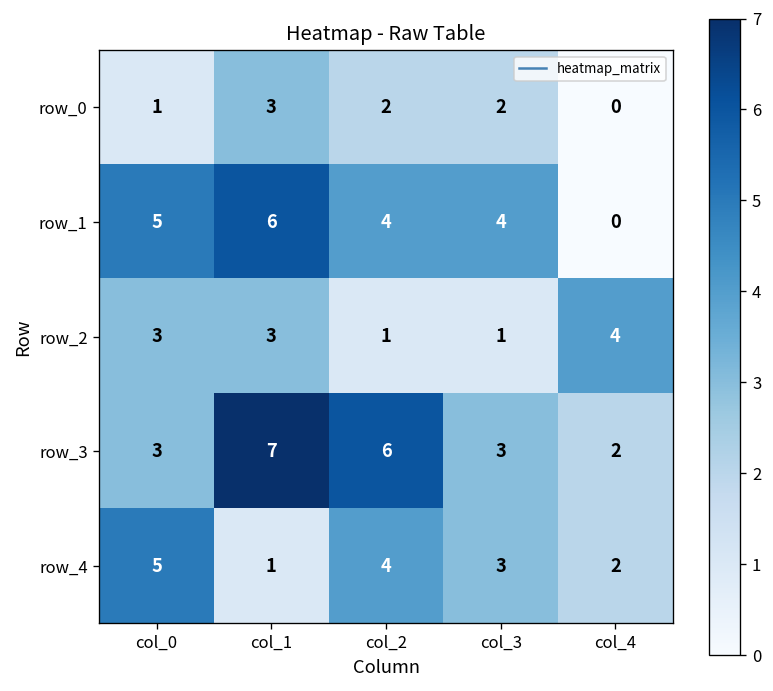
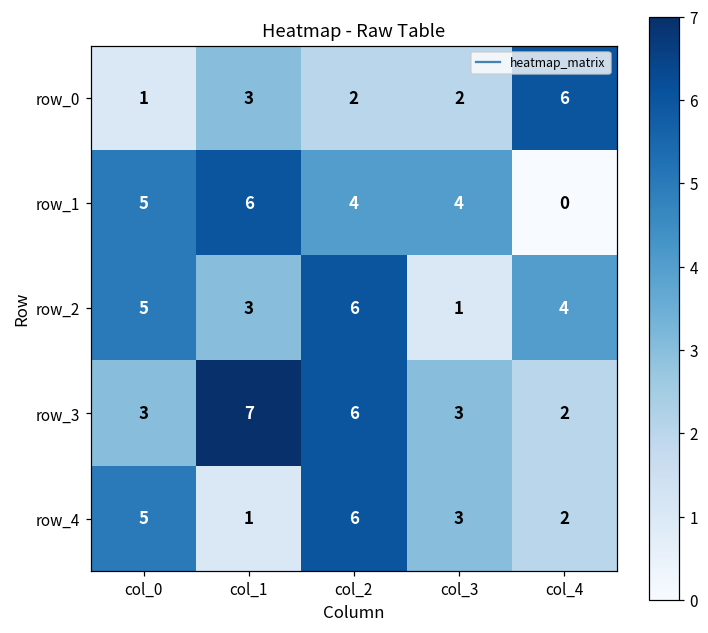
  {
    "row_0": {
      "col_0": 1,
      "col_1": 3,
      "col_2": 2,
      "col_3": 2,
-     "col_4": 0
+     "col_4": 6
    },
    "row_1": {
      "col_0": 5,
      "col_1": 6,
      "col_2": 4,
      "col_3": 4,
      "col_4": 0
    },
    "row_2": {
-     "col_0": 3,
+     "col_0": 5,
      "col_1": 3,
-     "col_2": 1,
+     "col_2": 6,
      "col_3": 1,
      "col_4": 4
    },
    "row_3": {
      "col_0": 3,
      "col_1": 7,
      "col_2": 6,
      "col_3": 3,
      "col_4": 2
    },
    "row_4": {
      "col_0": 5,
      "col_1": 1,
-     "col_2": 4,
+     "col_2": 6,
      "col_3": 3,
      "col_4": 2
    }
  }
